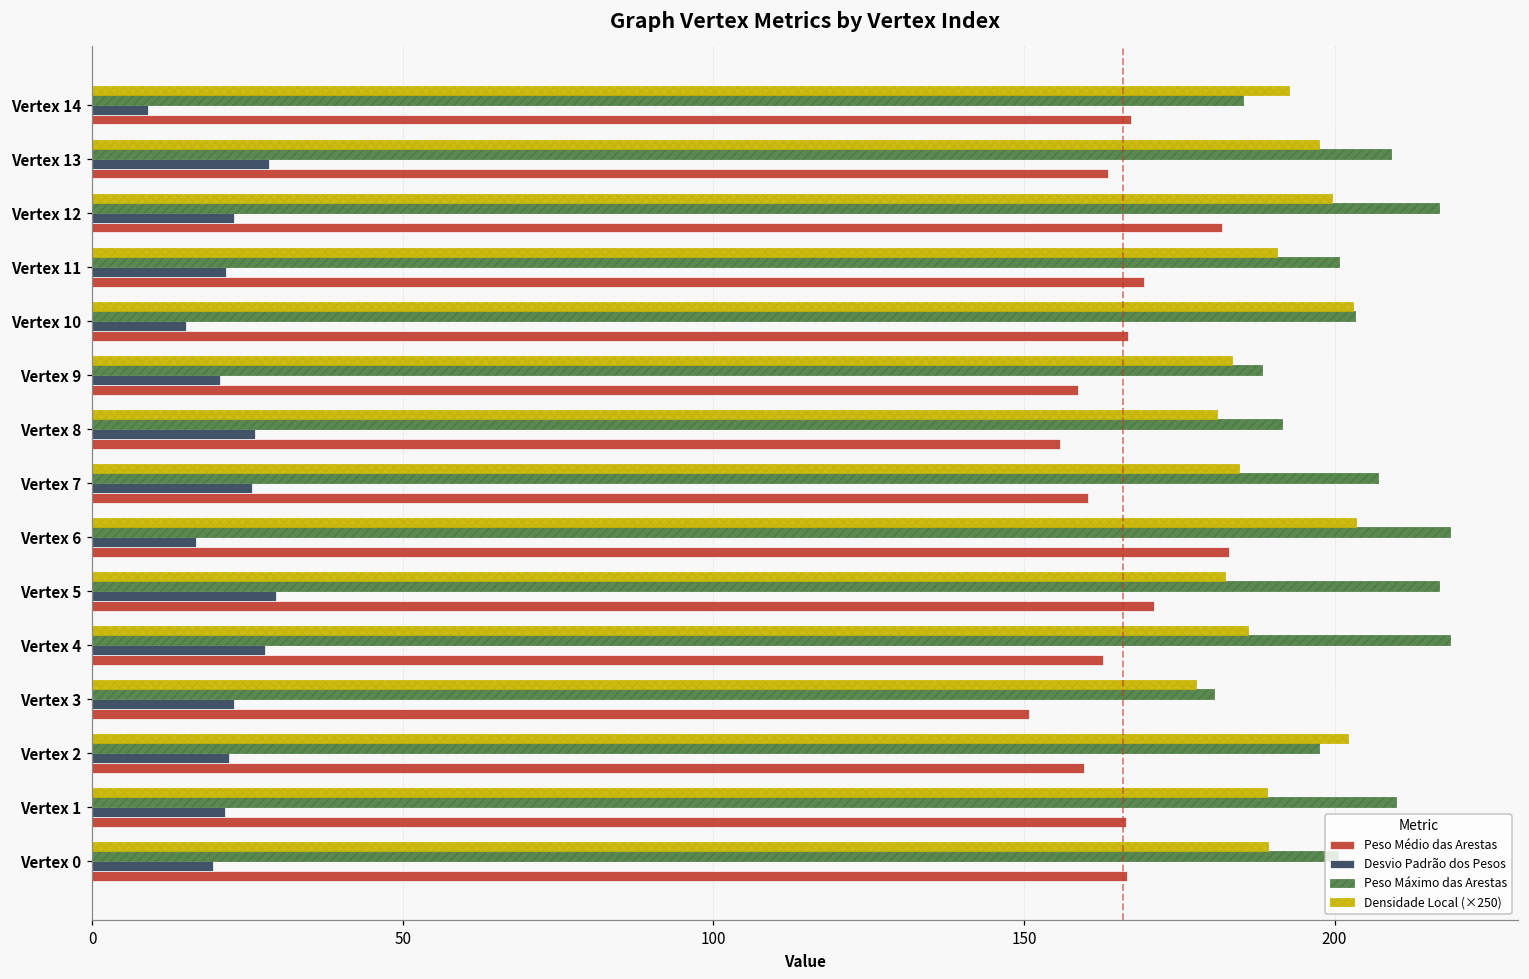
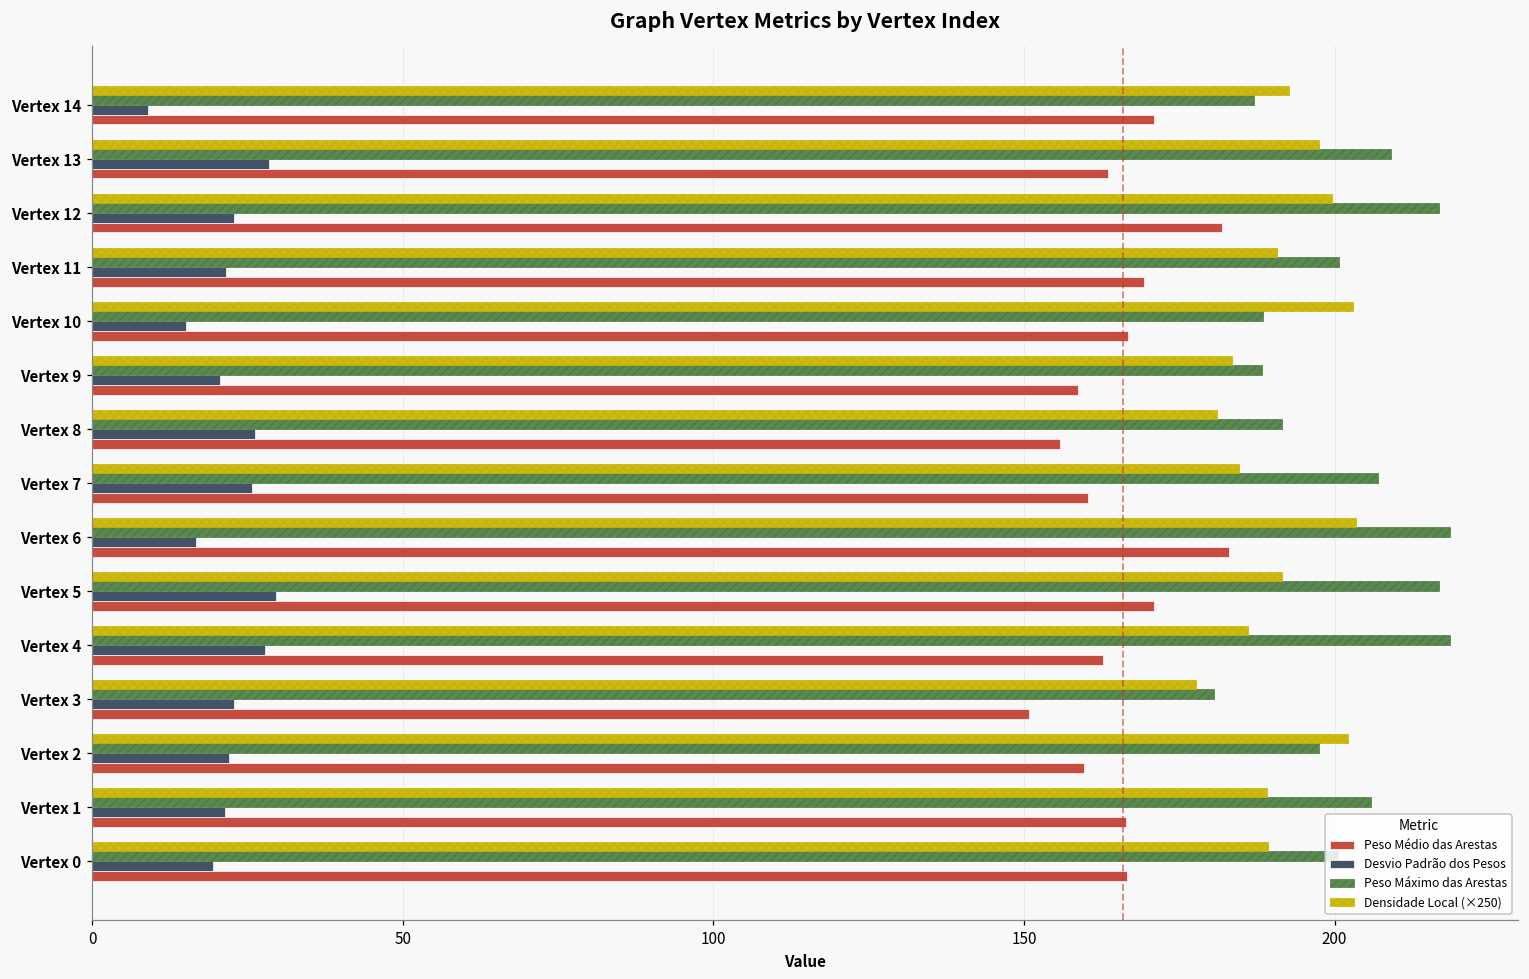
  {
    "Peso Médio das Arestas": {
-     "Vertex 14": 167,
+     "Vertex 14": 171,
      "Vertex 13": 163,
      "Vertex 12": 182,
      "Vertex 11": 169,
      "Vertex 10": 167,
      "Vertex 9": 159,
      "Vertex 8": 156,
      "Vertex 7": 160,
      "Vertex 6": 183,
      "Vertex 5": 171,
      "Vertex 4": 163,
      "Vertex 3": 151,
      "Vertex 2": 160,
      "Vertex 1": 166,
      "Vertex 0": 167
    },
    "Desvio Padrão dos Pesos": {
      "Vertex 14": 9,
      "Vertex 13": 29,
      "Vertex 12": 23,
      "Vertex 11": 22,
      "Vertex 10": 15,
      "Vertex 9": 21,
      "Vertex 8": 26,
      "Vertex 7": 26,
      "Vertex 6": 17,
      "Vertex 5": 30,
      "Vertex 4": 28,
      "Vertex 3": 23,
      "Vertex 2": 22,
      "Vertex 1": 21,
      "Vertex 0": 19
    },
    "Peso Máximo das Arestas": {
-     "Vertex 14": 185,
+     "Vertex 14": 187,
      "Vertex 13": 209,
      "Vertex 12": 217,
      "Vertex 11": 201,
-     "Vertex 10": 203,
+     "Vertex 10": 188,
      "Vertex 9": 188,
      "Vertex 8": 192,
      "Vertex 7": 207,
      "Vertex 6": 219,
      "Vertex 5": 217,
      "Vertex 4": 219,
      "Vertex 3": 181,
      "Vertex 2": 198,
-     "Vertex 1": 210
+     "Vertex 1": 206
    },
    "Densidade Local (×250)": {
      "Vertex 14": 193,
      "Vertex 13": 198,
      "Vertex 12": 200,
      "Vertex 11": 191,
      "Vertex 10": 203,
      "Vertex 9": 183,
      "Vertex 8": 181,
      "Vertex 7": 185,
      "Vertex 6": 204,
-     "Vertex 5": 182,
+     "Vertex 5": 192,
      "Vertex 4": 186,
      "Vertex 3": 178,
      "Vertex 2": 202,
      "Vertex 1": 189,
      "Vertex 0": 189
    }
  }
